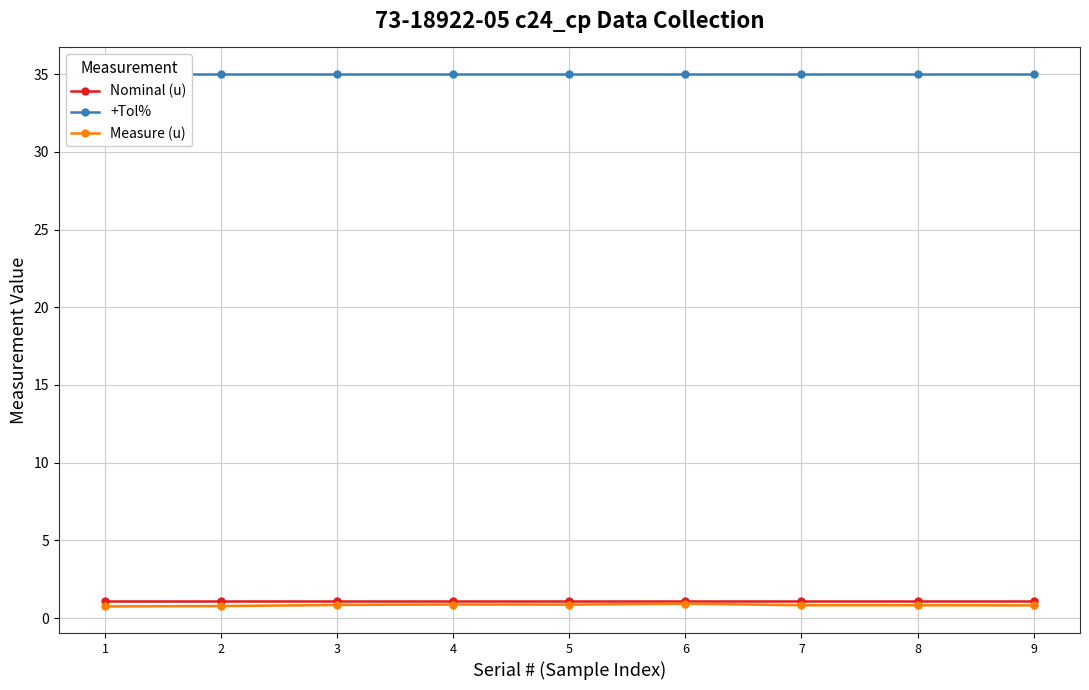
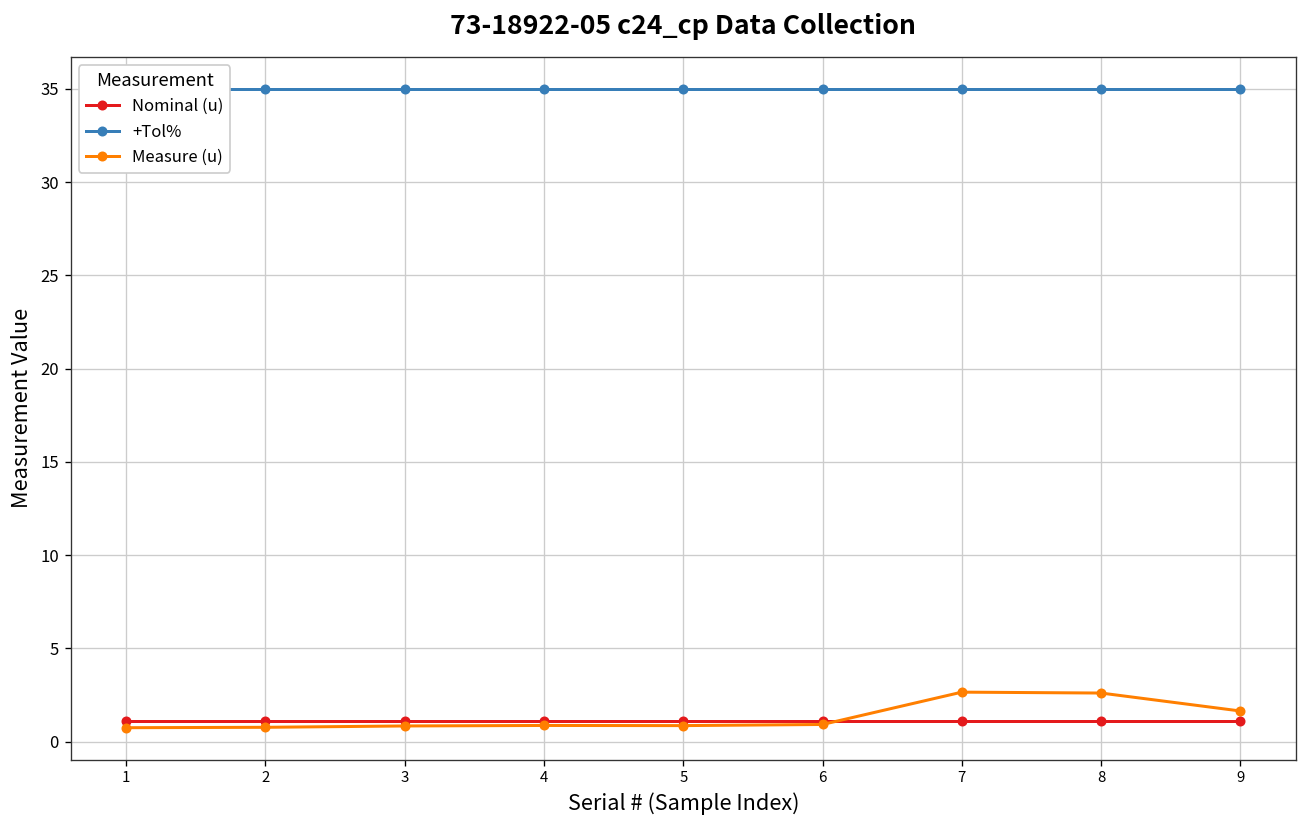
  {
    "Nominal (u)": {
      "1": 1.1,
      "2": 1.1,
      "3": 1.1,
      "4": 1.1,
      "5": 1.1,
      "6": 1.1,
      "7": 1.1,
      "8": 1.1,
      "9": 1.1
    },
    "+Tol%": {
      "2": 35.0,
      "3": 35.0,
      "4": 35.0,
      "5": 35.0,
      "6": 35.0,
      "7": 35.0,
      "8": 35.0,
      "9": 35.0
    },
    "Measure (u)": {
      "1": 0.8,
      "2": 0.8,
      "3": 0.8,
      "4": 0.9,
      "5": 0.9,
      "6": 0.9,
-     "7": 0.8,
-     "8": 0.8,
-     "9": 0.8
+     "7": 2.7,
+     "8": 2.6,
+     "9": 1.7
    }
  }
